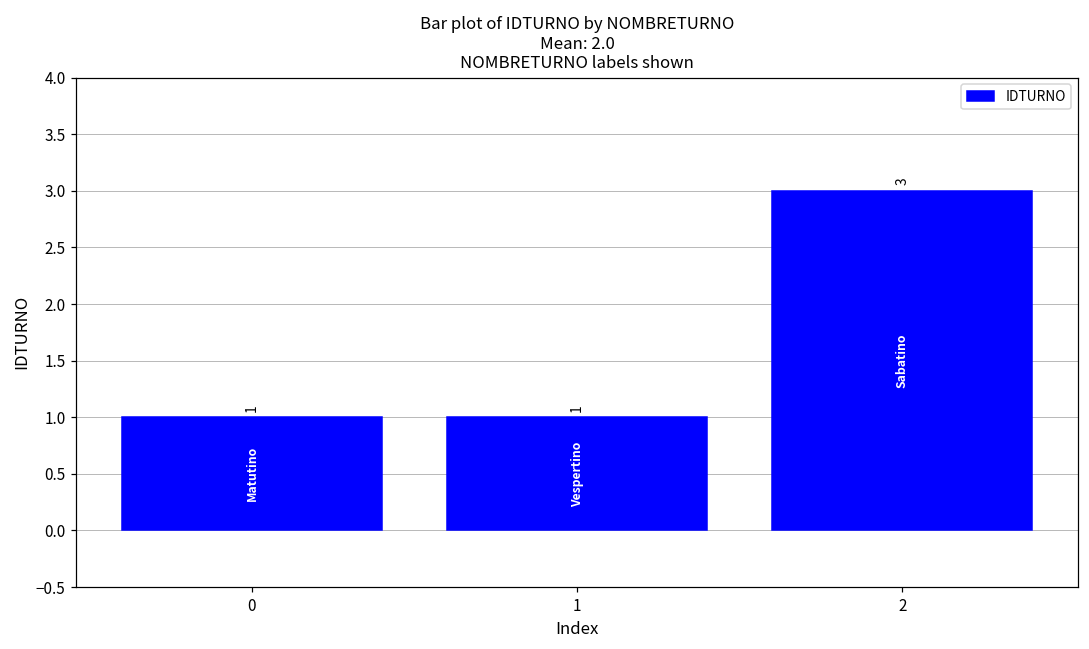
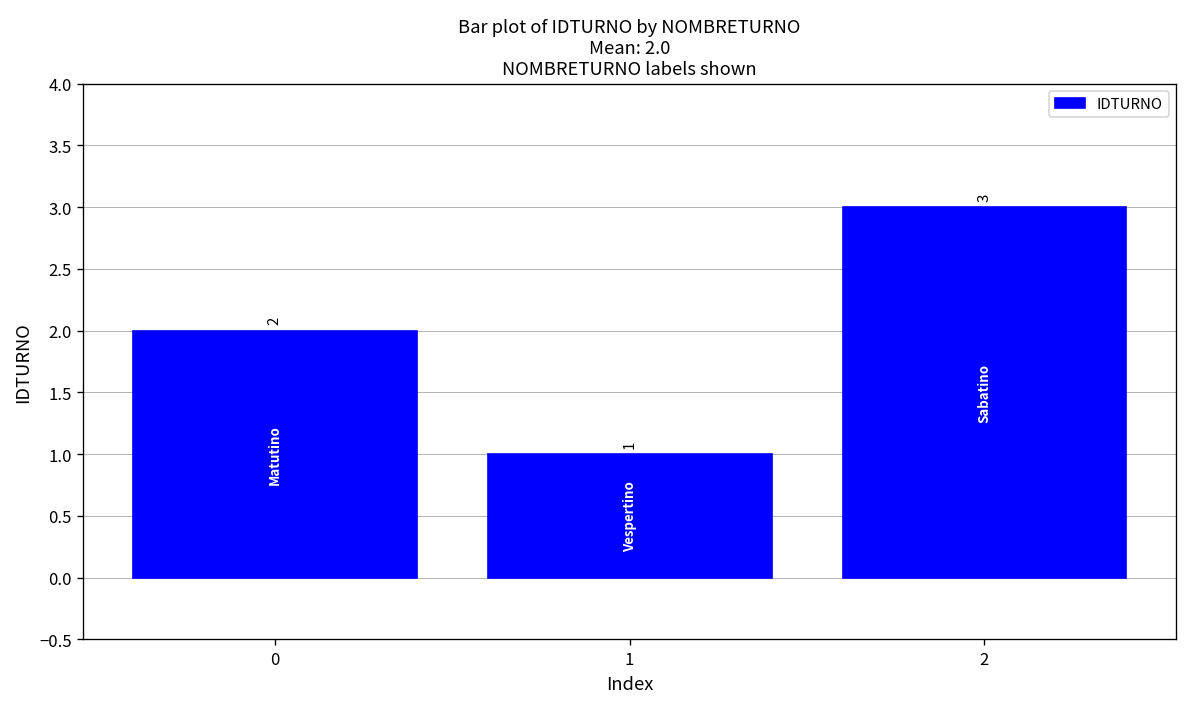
  {
-   "0": 1,
+   "0": 2,
    "1": 1,
    "2": 3
  }
